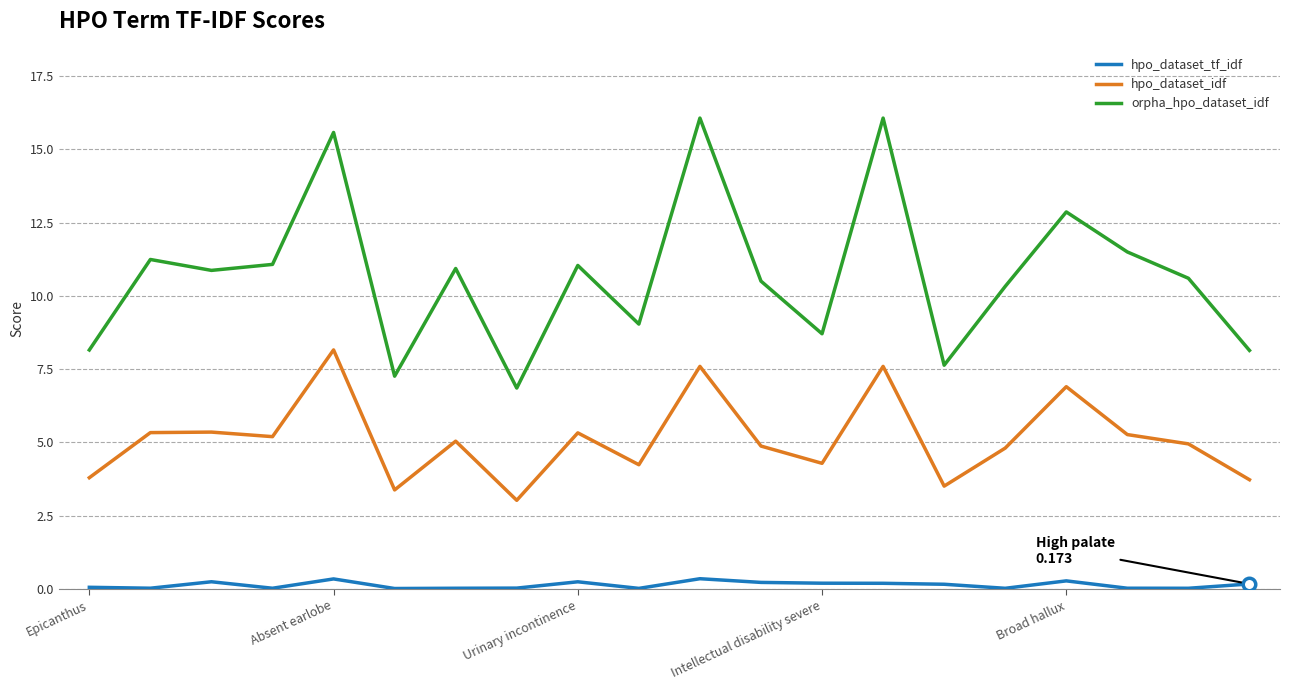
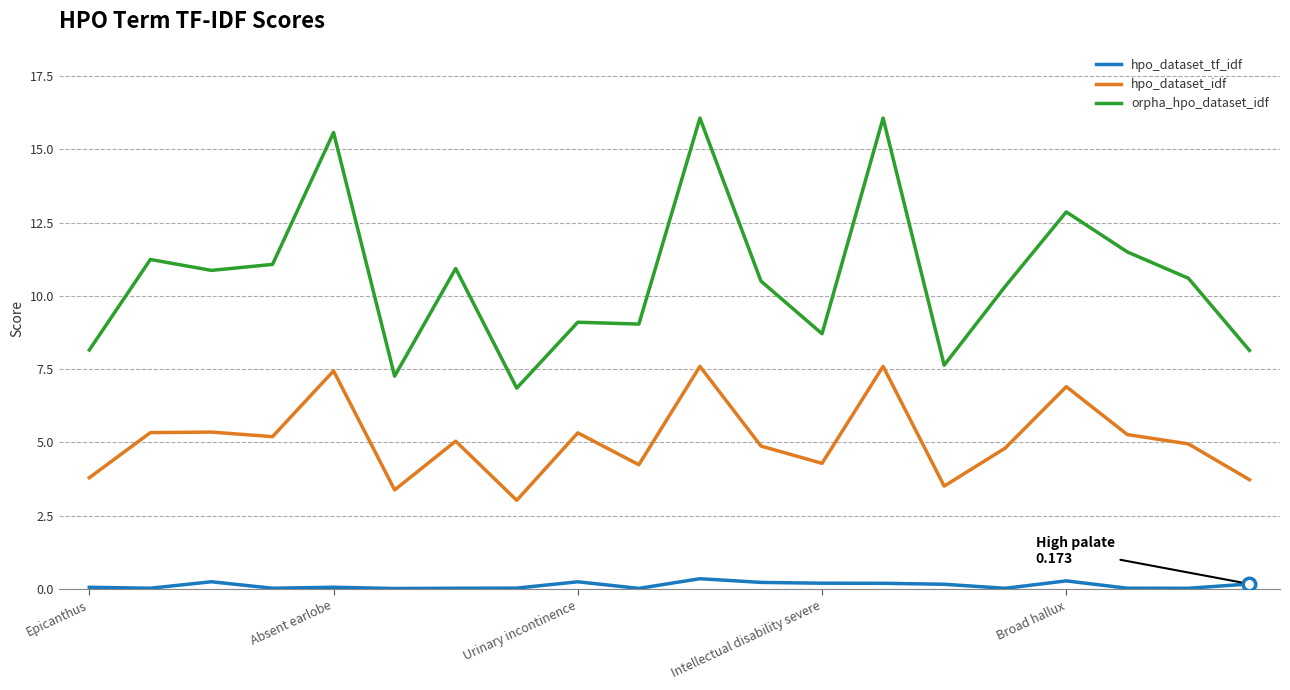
  {
    "hpo_dataset_tf_idf": {
      "Epicanthus": 0.1,
-     "Absent earlobe": 0.3,
+     "Absent earlobe": 0.1,
      "Urinary incontinence": 0.2,
      "Intellectual disability severe": 0.2
    },
    "hpo_dataset_idf": {
      "Epicanthus": 3.8,
-     "Absent earlobe": 8.2,
+     "Absent earlobe": 7.4,
      "Urinary incontinence": 5.3,
      "Intellectual disability severe": 4.3,
      "Broad hallux": 6.9
    },
    "orpha_hpo_dataset_idf": {
      "Epicanthus": 8.2,
      "Absent earlobe": 15.6,
-     "Urinary incontinence": 11.0,
+     "Urinary incontinence": 9.1,
      "Intellectual disability severe": 8.7,
      "Broad hallux": 12.9
    }
  }
